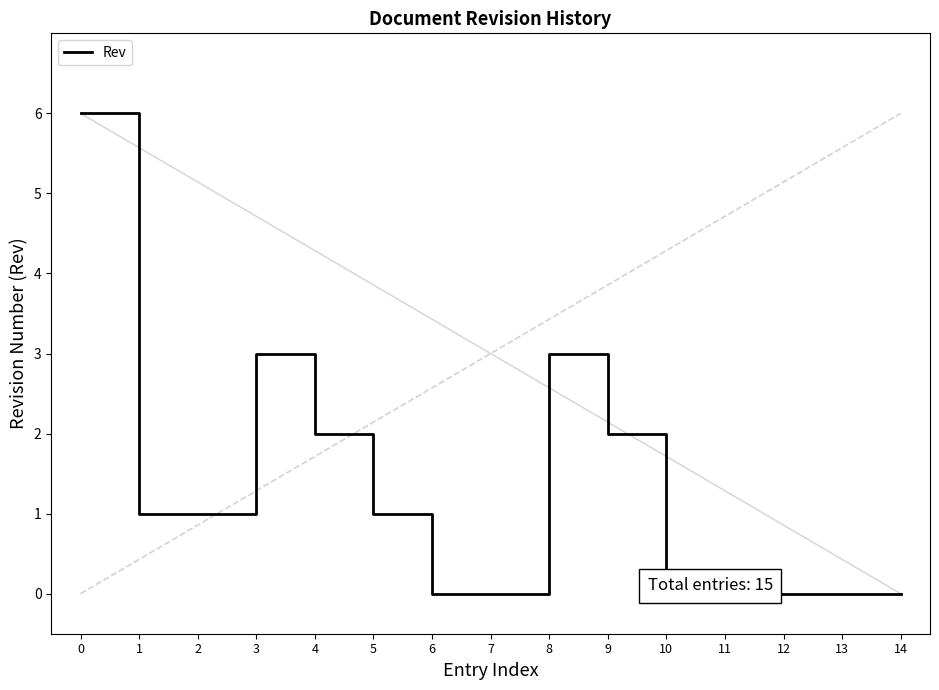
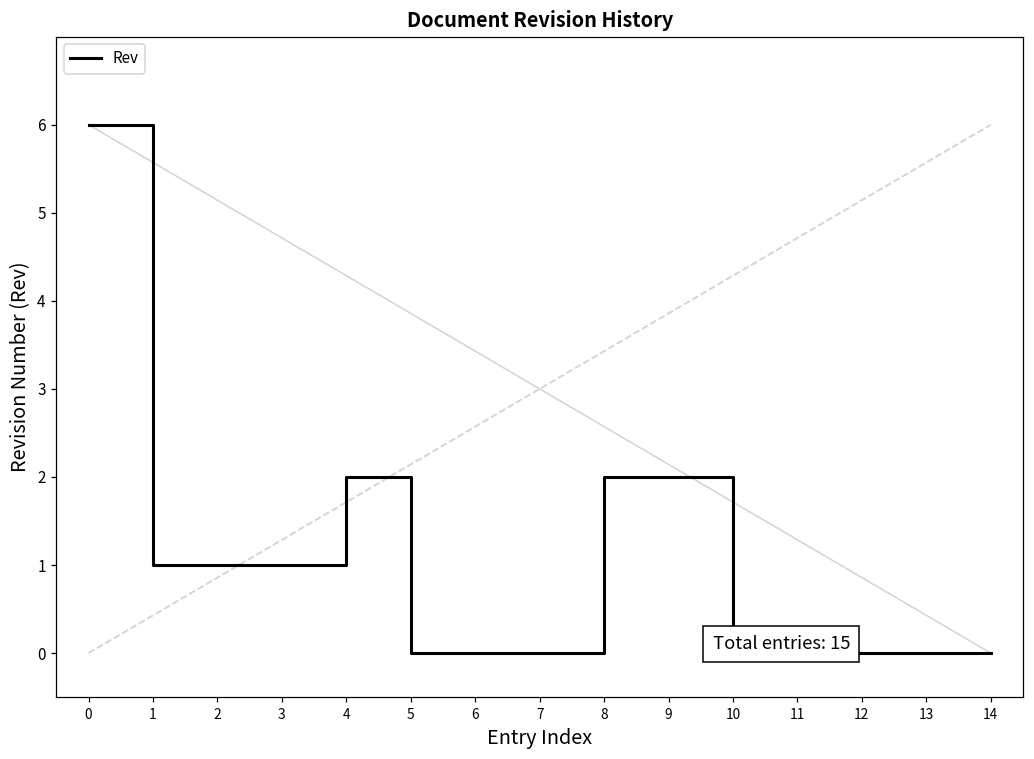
  {
    "Rev": {
      "1": 1,
      "2": 1,
-     "3": 3,
+     "3": 1,
      "4": 2,
-     "5": 1,
+     "5": 0,
      "6": 0,
      "7": 0,
-     "8": 3,
+     "8": 2,
      "9": 2,
      "12": 0,
      "13": 0
    }
  }
